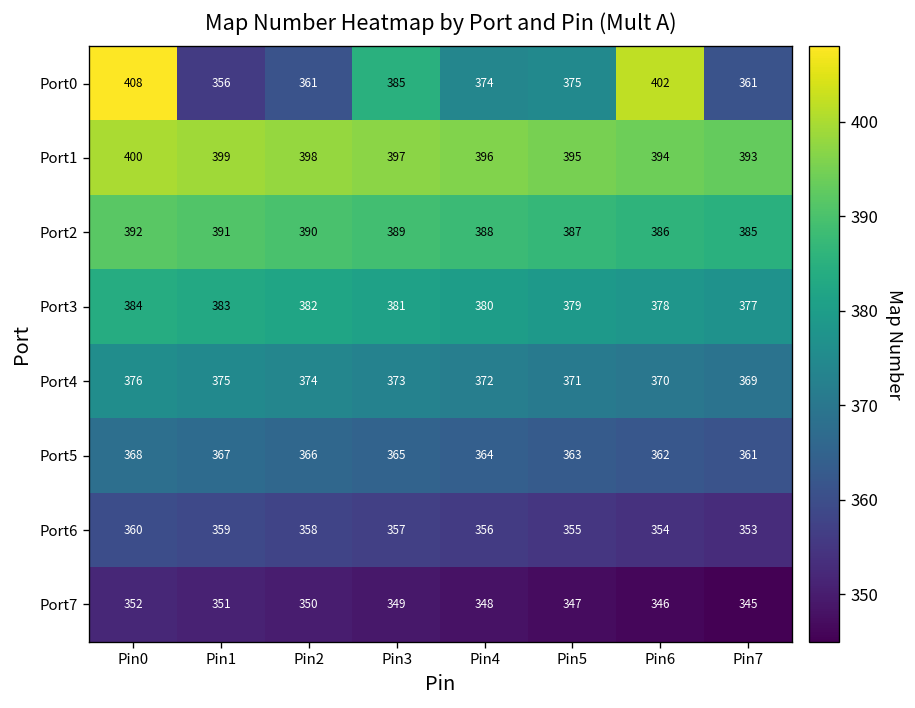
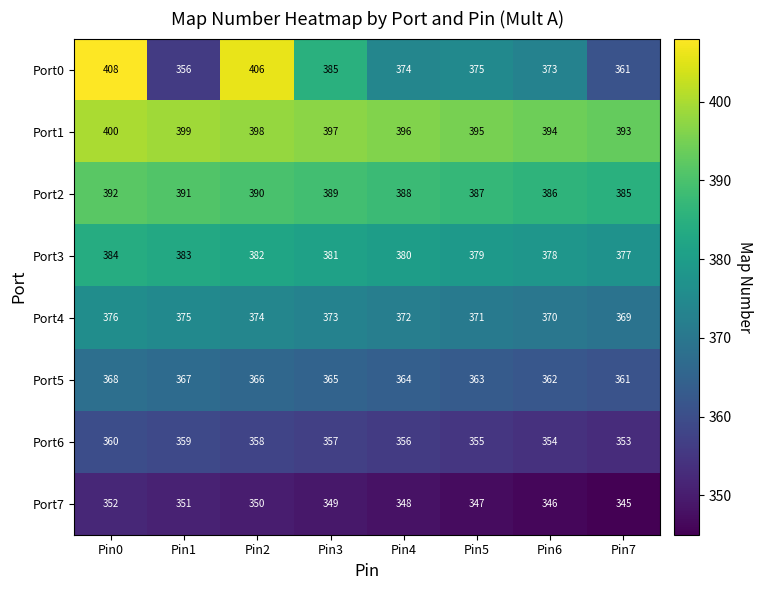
  {
    "Port0": {
      "Pin0": 408,
      "Pin1": 356,
-     "Pin2": 361,
+     "Pin2": 406,
      "Pin3": 385,
      "Pin4": 374,
      "Pin5": 375,
-     "Pin6": 402,
+     "Pin6": 373,
      "Pin7": 361
    },
    "Port1": {
      "Pin0": 400,
      "Pin1": 399,
      "Pin2": 398,
      "Pin3": 397,
      "Pin4": 396,
      "Pin5": 395,
      "Pin6": 394,
      "Pin7": 393
    },
    "Port2": {
      "Pin0": 392,
      "Pin1": 391,
      "Pin2": 390,
      "Pin3": 389,
      "Pin4": 388,
      "Pin5": 387,
      "Pin6": 386,
      "Pin7": 385
    },
    "Port3": {
      "Pin0": 384,
      "Pin1": 383,
      "Pin2": 382,
      "Pin3": 381,
      "Pin4": 380,
      "Pin5": 379,
      "Pin6": 378,
      "Pin7": 377
    },
    "Port4": {
      "Pin0": 376,
      "Pin1": 375,
      "Pin2": 374,
      "Pin3": 373,
      "Pin4": 372,
      "Pin5": 371,
      "Pin6": 370,
      "Pin7": 369
    },
    "Port5": {
      "Pin0": 368,
      "Pin1": 367,
      "Pin2": 366,
      "Pin3": 365,
      "Pin4": 364,
      "Pin5": 363,
      "Pin6": 362,
      "Pin7": 361
    },
    "Port6": {
      "Pin0": 360,
      "Pin1": 359,
      "Pin2": 358,
      "Pin3": 357,
      "Pin4": 356,
      "Pin5": 355,
      "Pin6": 354,
      "Pin7": 353
    },
    "Port7": {
      "Pin0": 352,
      "Pin1": 351,
      "Pin2": 350,
      "Pin3": 349,
      "Pin4": 348,
      "Pin5": 347,
      "Pin6": 346,
      "Pin7": 345
    }
  }
